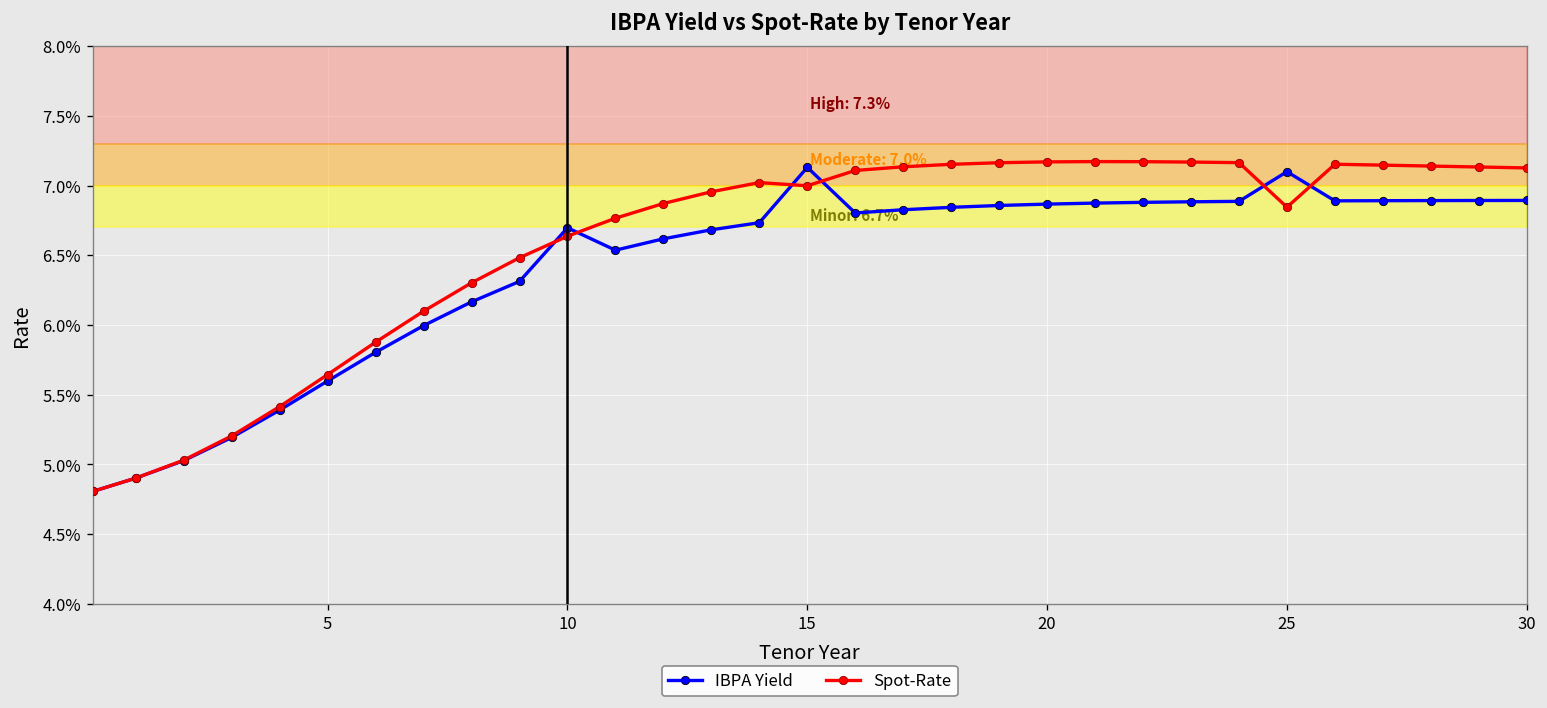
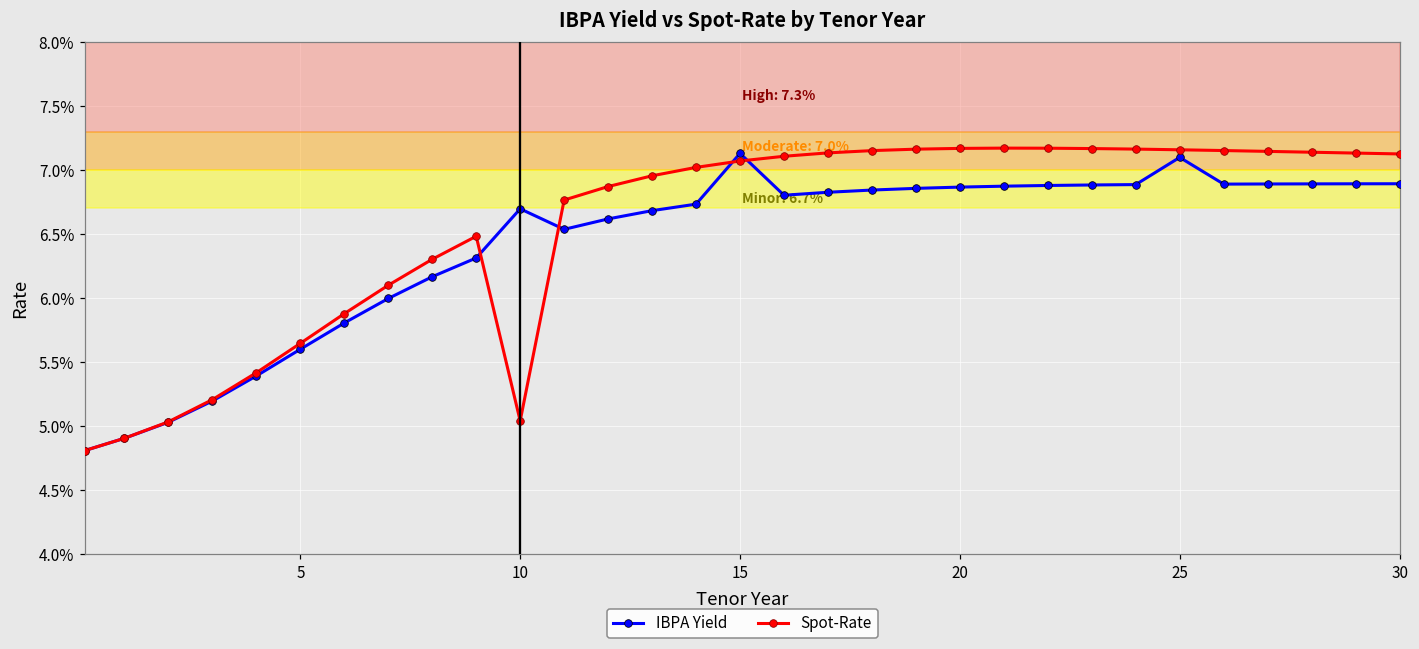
  {
    "IBPA Yield": {
      "5": "5.60%",
      "10": "6.70%",
      "15": "7.13%",
      "20": "6.87%",
      "25": "7.10%",
      "30": "6.89%"
    },
    "Spot-Rate": {
      "5": "5.64%",
-     "10": "6.64%",
-     "15": "7.00%",
+     "10": "5.04%",
+     "15": "7.07%",
      "20": "7.17%",
-     "25": "6.84%",
+     "25": "7.16%",
      "30": "7.13%"
    }
  }
